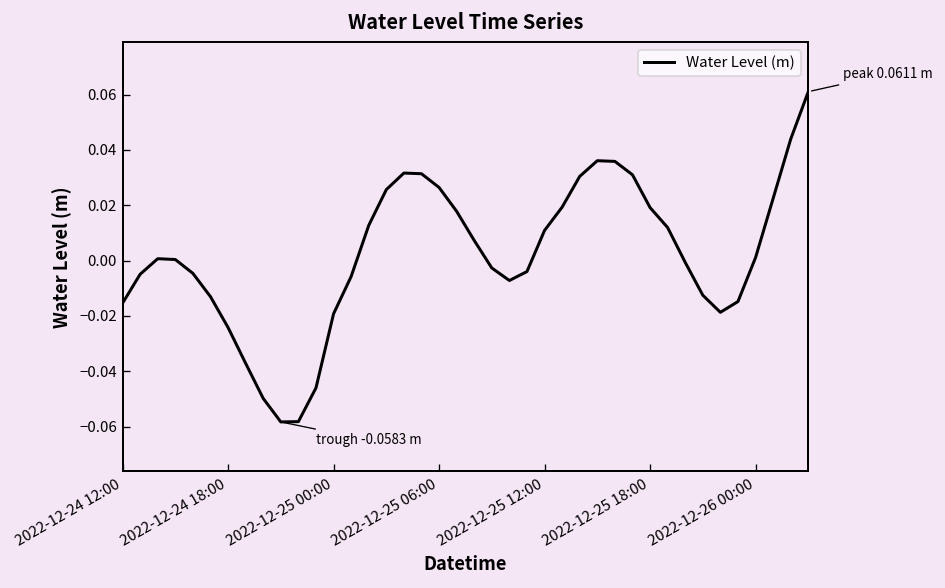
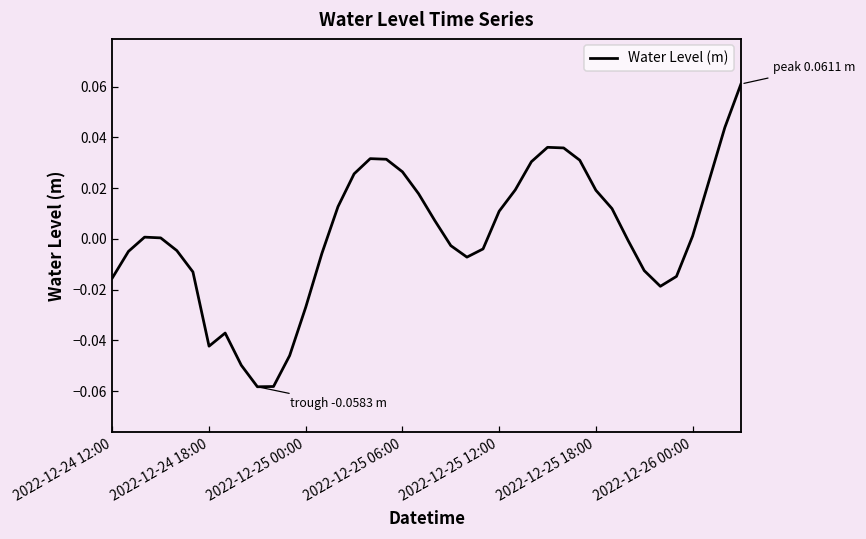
  {
    "2022-12-24 12:00": -0.015,
-   "2022-12-24 18:00": -0.024,
-   "2022-12-25 00:00": -0.019,
+   "2022-12-24 18:00": -0.042,
+   "2022-12-25 00:00": -0.027,
    "2022-12-25 06:00": 0.026,
    "2022-12-25 12:00": 0.011,
    "2022-12-25 18:00": 0.019,
    "2022-12-26 00:00": 0.001
  }
